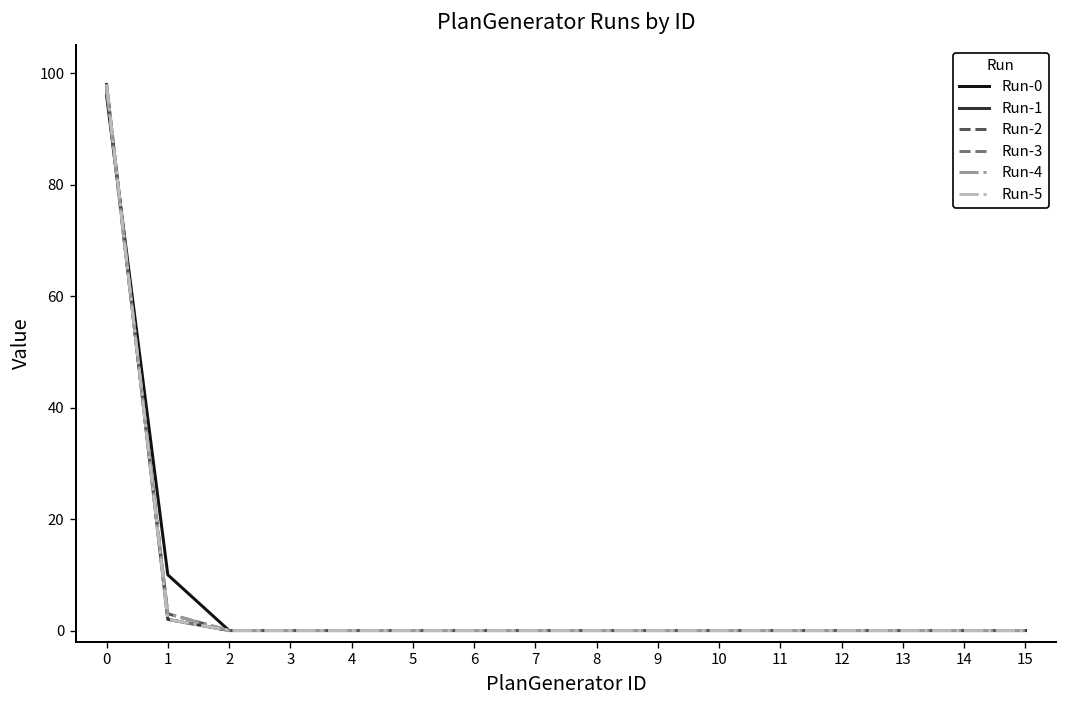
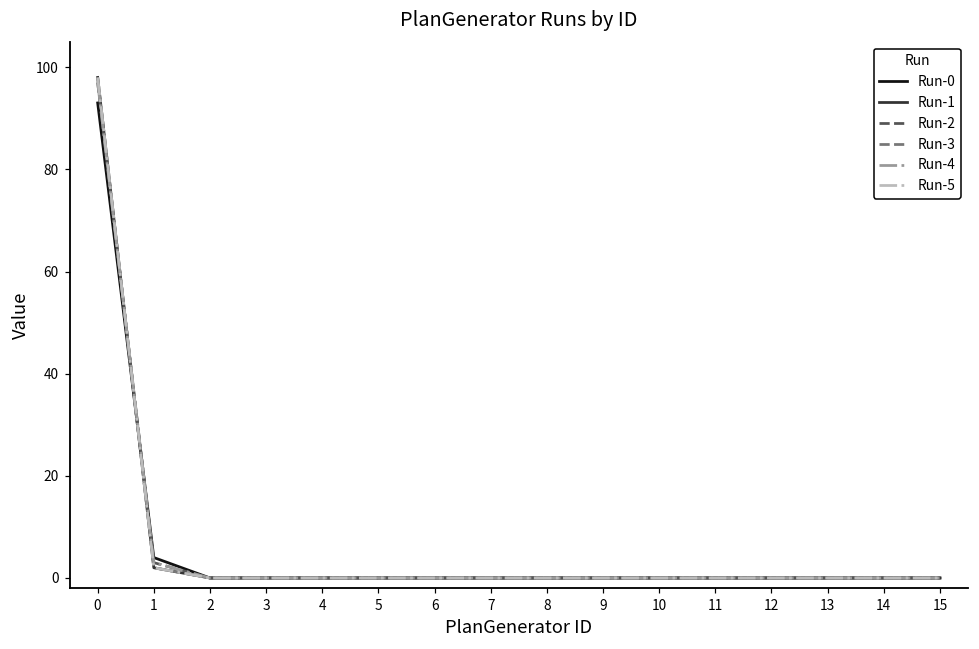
  {
    "Run-0": {
-     "0": 96,
-     "1": 10
+     "0": 93,
+     "1": 4
    }
  }
